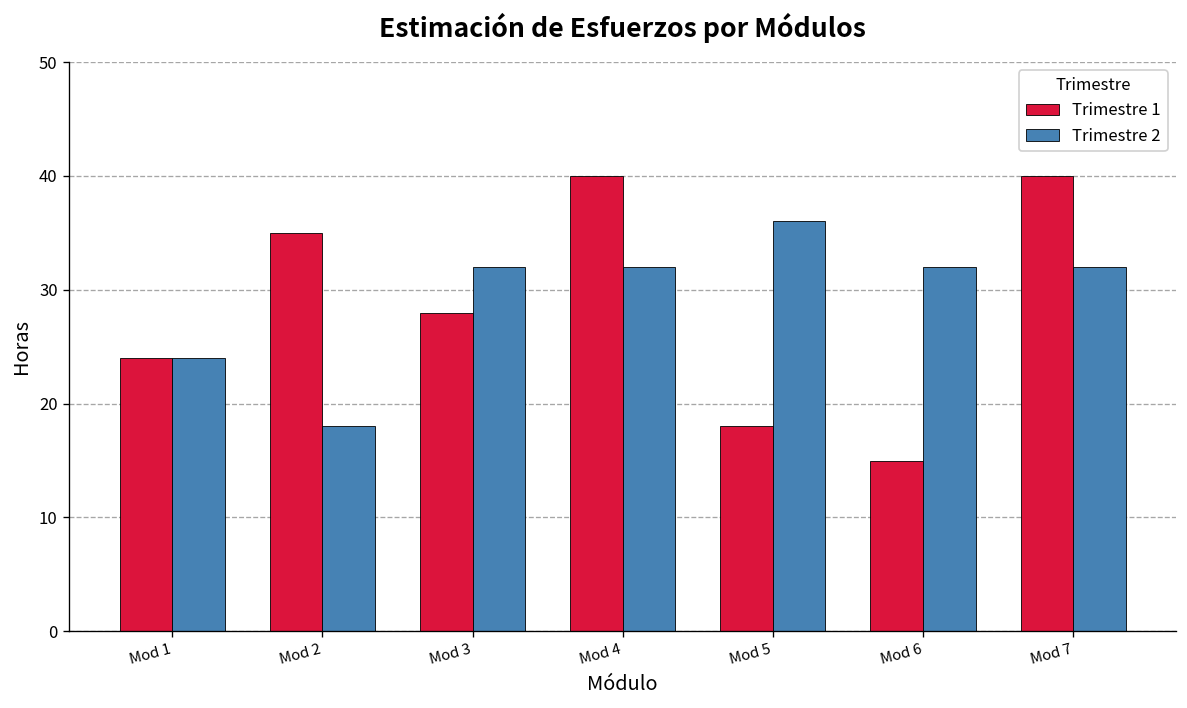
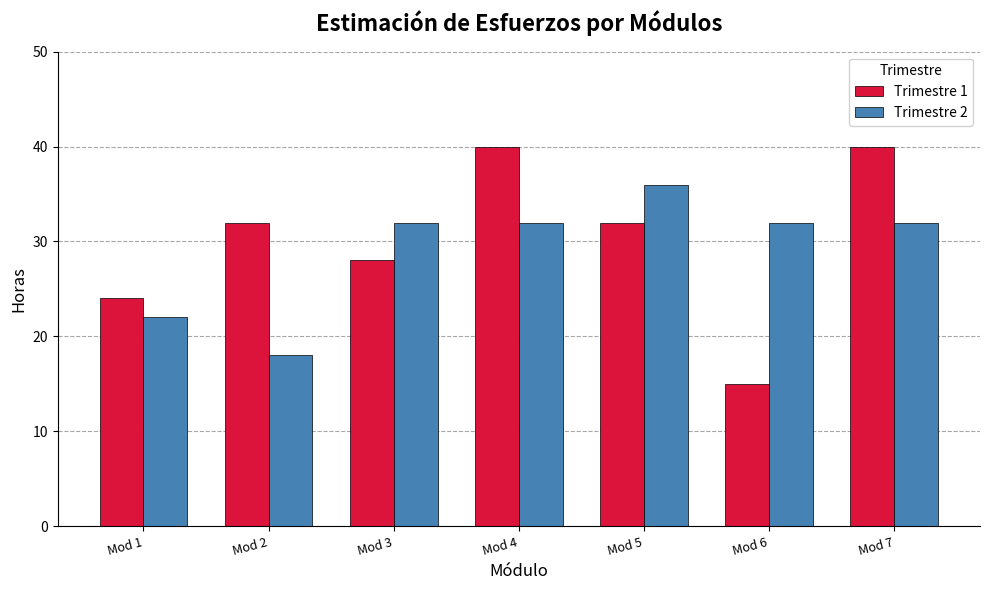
  {
    "Trimestre 1": {
      "Mod 1": 24,
-     "Mod 2": 35,
+     "Mod 2": 32,
      "Mod 3": 28,
      "Mod 4": 40,
-     "Mod 5": 18,
+     "Mod 5": 32,
      "Mod 6": 15,
      "Mod 7": 40
    },
    "Trimestre 2": {
-     "Mod 1": 24,
+     "Mod 1": 22,
      "Mod 2": 18,
      "Mod 3": 32,
      "Mod 4": 32,
      "Mod 5": 36,
      "Mod 6": 32,
      "Mod 7": 32
    }
  }
